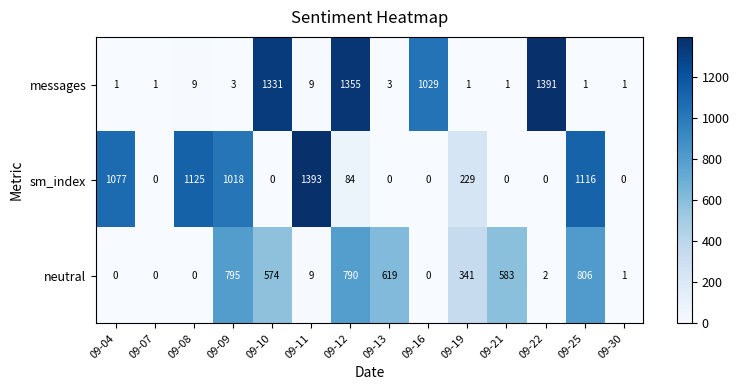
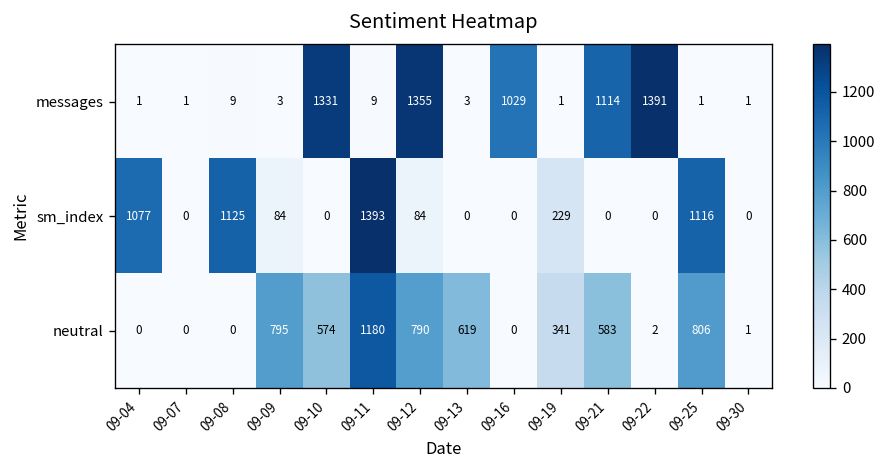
  {
    "messages": {
      "09-04": 1,
      "09-07": 1,
      "09-08": 9,
      "09-09": 3,
      "09-10": 1331,
      "09-11": 9,
      "09-12": 1355,
      "09-13": 3,
      "09-16": 1029,
      "09-19": 1,
-     "09-21": 1,
+     "09-21": 1114,
      "09-22": 1391,
      "09-25": 1,
      "09-30": 1
    },
    "sm_index": {
      "09-04": 1077,
      "09-07": 0,
      "09-08": 1125,
-     "09-09": 1018,
+     "09-09": 84,
      "09-10": 0,
      "09-11": 1393,
      "09-12": 84,
      "09-13": 0,
      "09-16": 0,
      "09-19": 229,
      "09-21": 0,
      "09-22": 0,
      "09-25": 1116,
      "09-30": 0
    },
    "neutral": {
      "09-04": 0,
      "09-07": 0,
      "09-08": 0,
      "09-09": 795,
      "09-10": 574,
-     "09-11": 9,
+     "09-11": 1180,
      "09-12": 790,
      "09-13": 619,
      "09-16": 0,
      "09-19": 341,
      "09-21": 583,
      "09-22": 2,
      "09-25": 806,
      "09-30": 1
    }
  }
